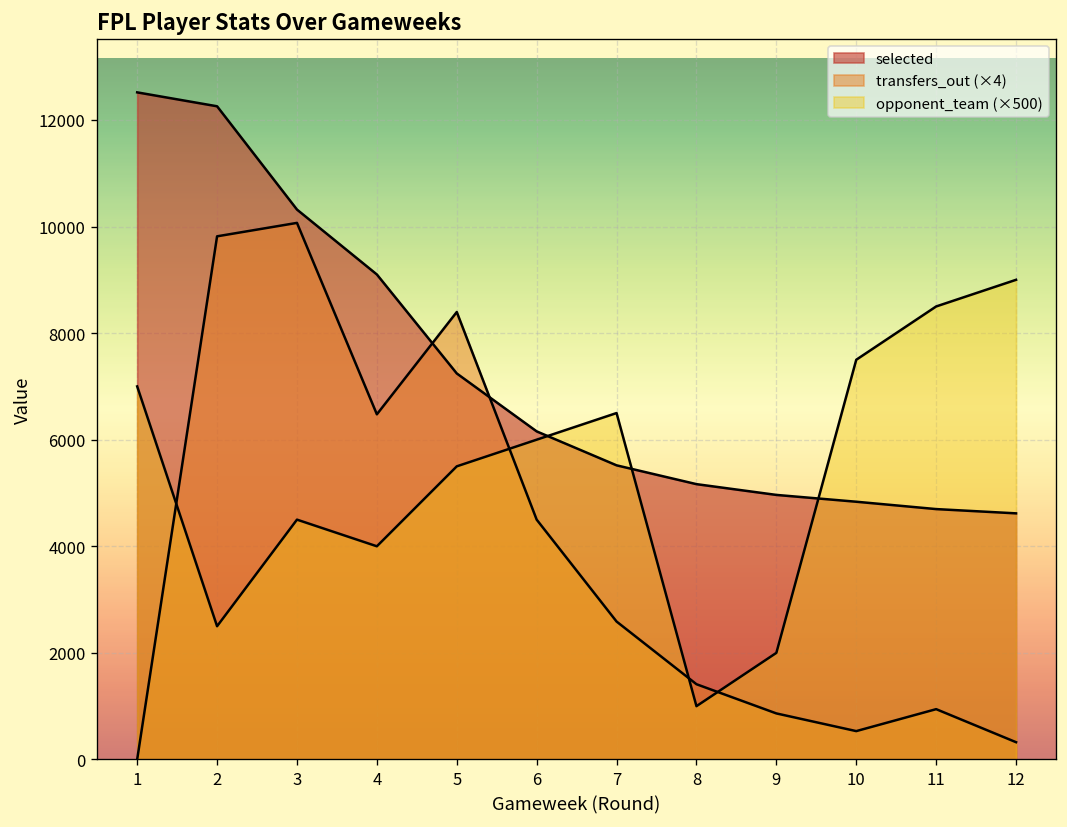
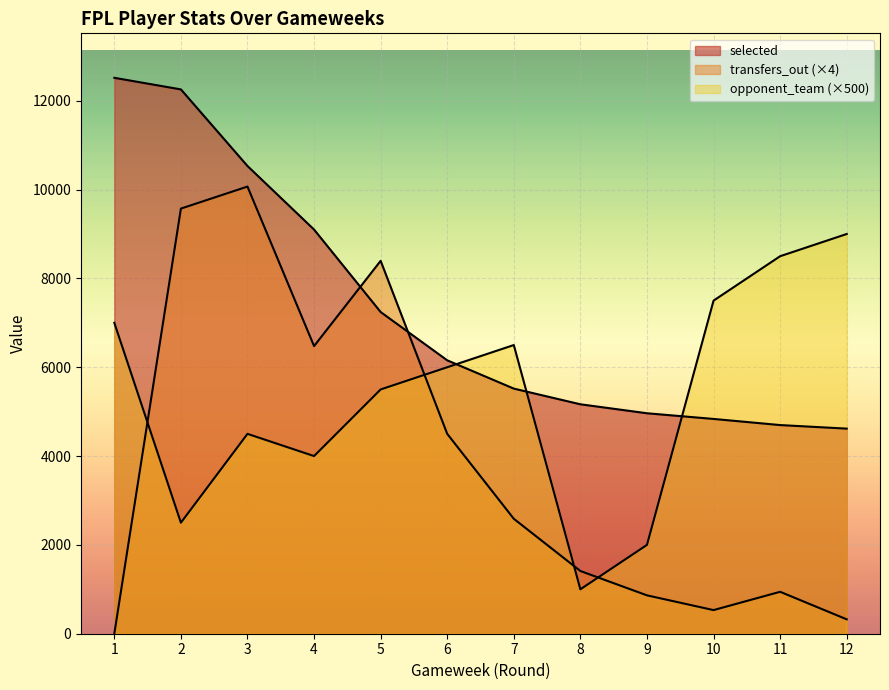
  {
    "selected": {
      "1": 12500,
      "2": 12300,
-     "3": 10300,
+     "3": 10500,
      "4": 9100,
      "5": 7200,
      "6": 6200,
      "7": 5500,
      "8": 5200,
      "9": 5000,
      "10": 4800,
      "11": 4700,
      "12": 4600
    },
    "transfers_out (×4)": {
      "1": 0,
-     "2": 9800,
+     "2": 9600,
      "3": 10100,
      "4": 6500,
      "5": 8400,
      "6": 4500,
      "7": 2600,
      "8": 1400,
      "9": 900,
      "10": 500,
      "11": 900,
      "12": 300
    },
    "opponent_team (×500)": {
      "1": 7000,
      "2": 2500,
      "3": 4500,
      "4": 4000,
      "5": 5500,
      "6": 6000,
      "7": 6500,
      "8": 1000,
      "9": 2000,
      "10": 7500,
      "11": 8500,
      "12": 9000
    }
  }
